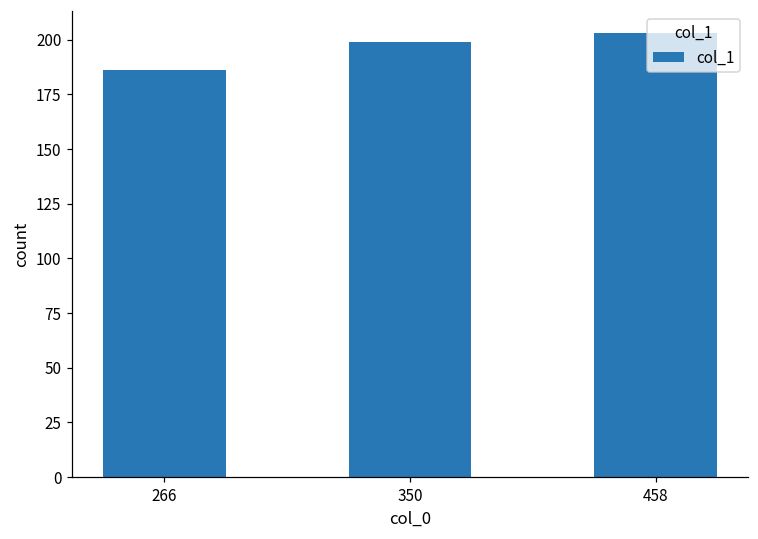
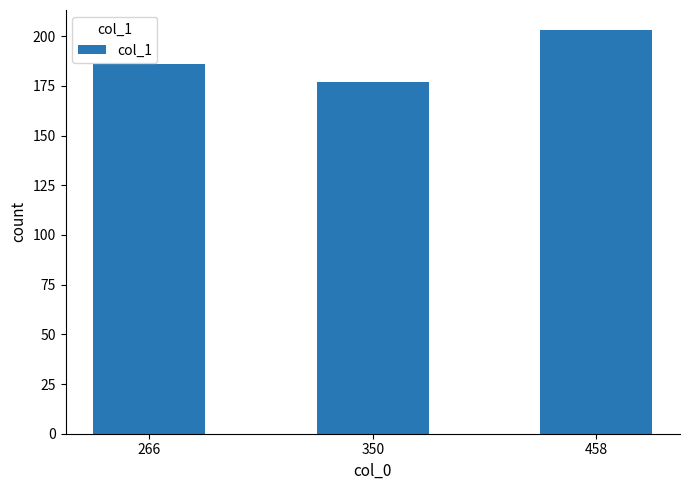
  {
    "266": 186,
-   "350": 199,
+   "350": 177,
    "458": 203
  }
